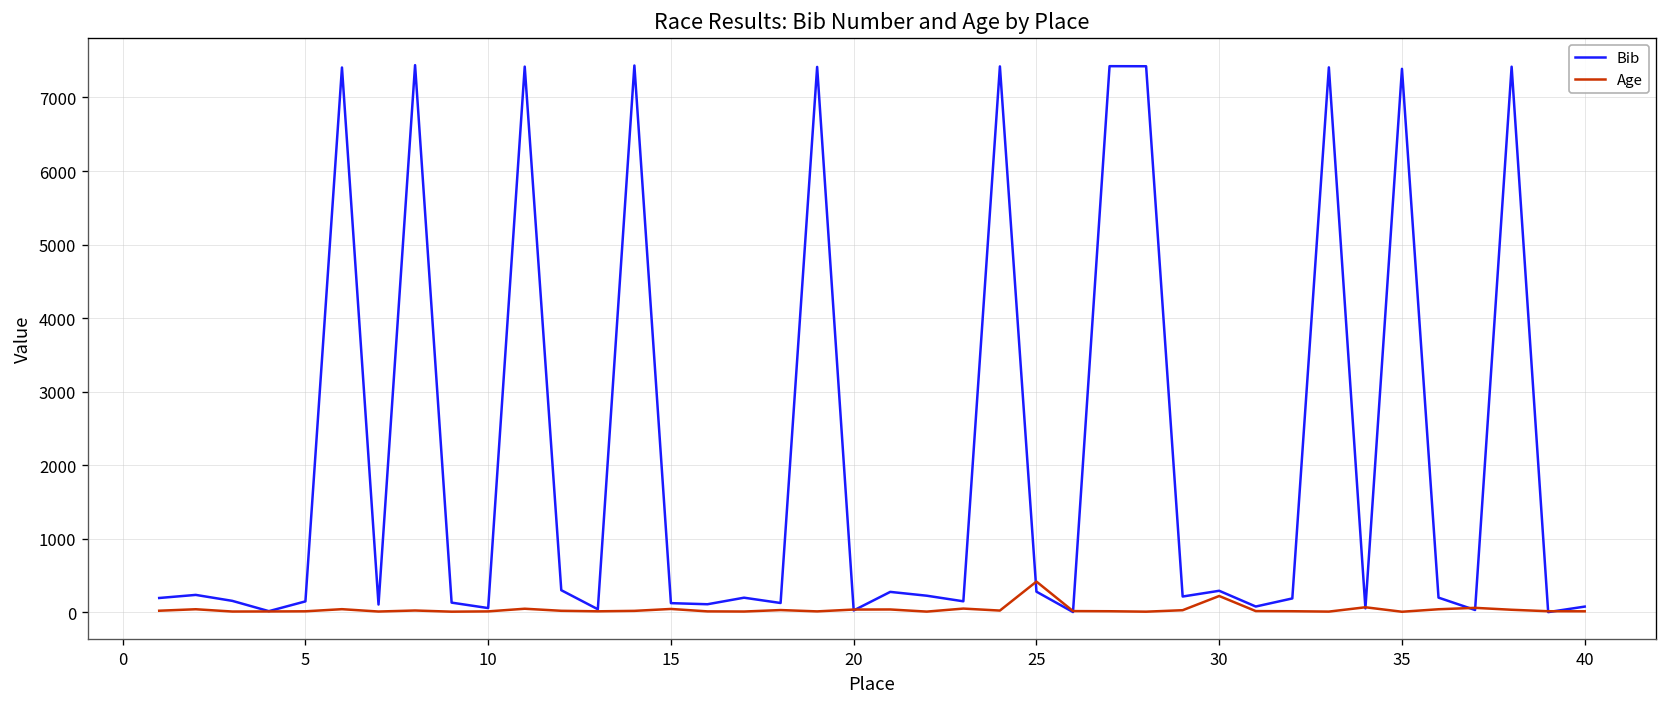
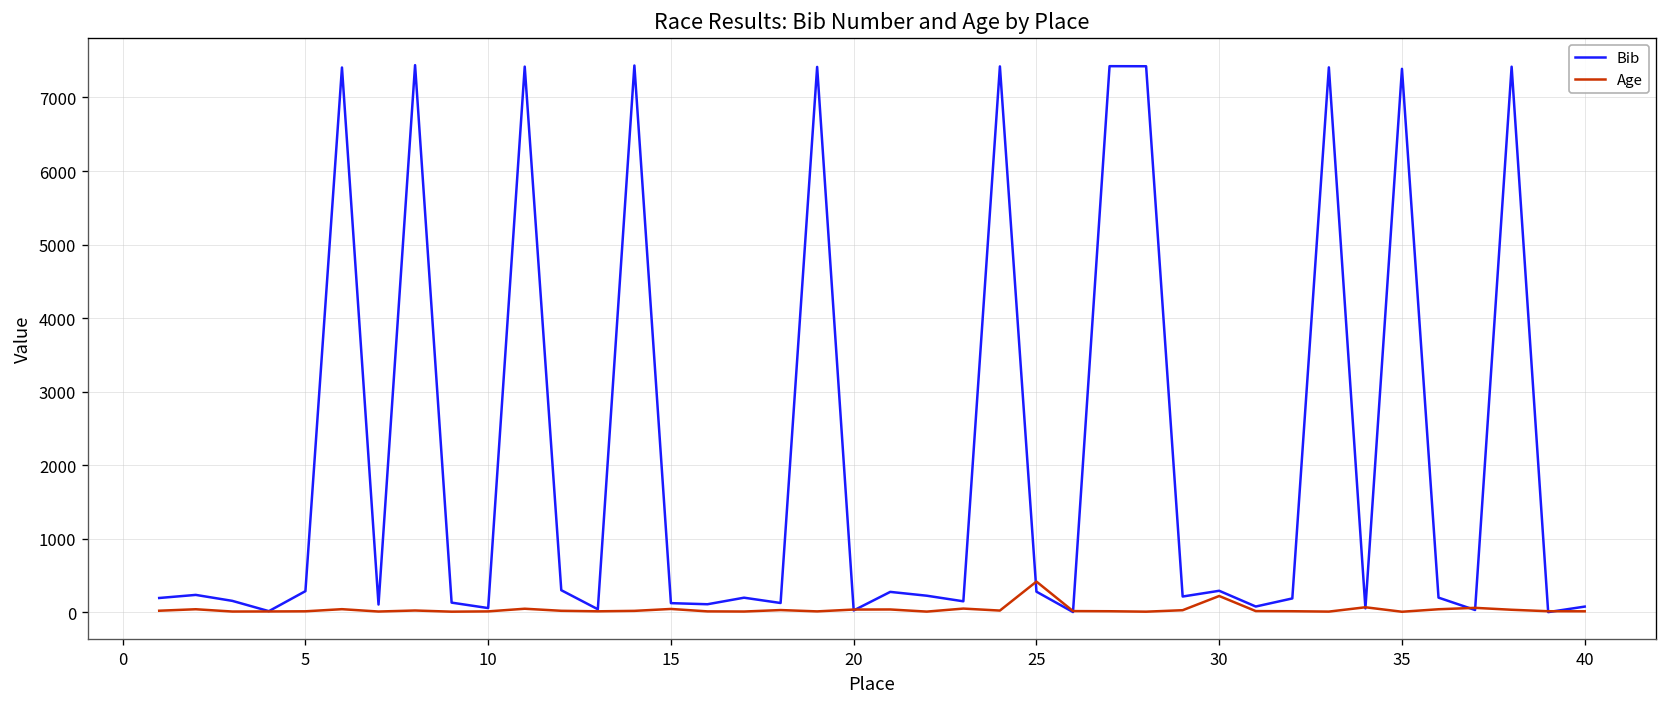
  {
    "Bib": {
-     "5": 200,
+     "5": 300,
      "10": 100,
      "15": 100,
      "25": 300,
      "30": 300,
      "35": 7400,
      "40": 100
    },
    "Age": {
      "5": 0,
      "10": 0,
      "15": 0,
      "25": 400,
      "30": 200,
      "35": 0,
      "40": 0
    }
  }
